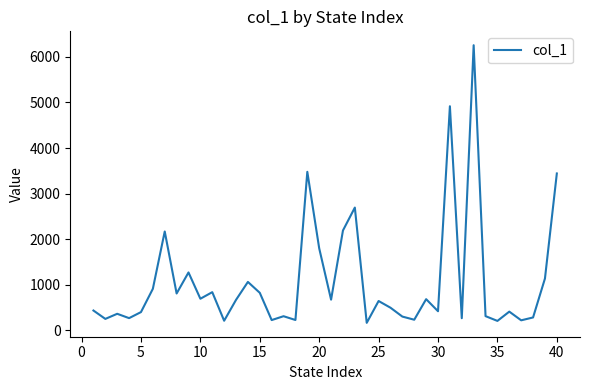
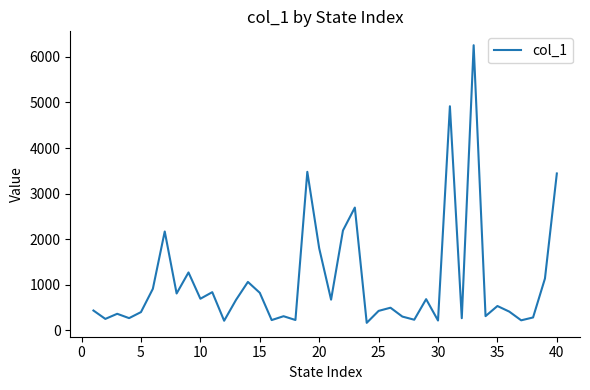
  {
    "5": 400,
    "10": 700,
    "15": 800,
    "20": 1800,
-   "25": 600,
-   "30": 400,
-   "35": 200,
+   "25": 400,
+   "30": 200,
+   "35": 500,
    "40": 3400
  }
